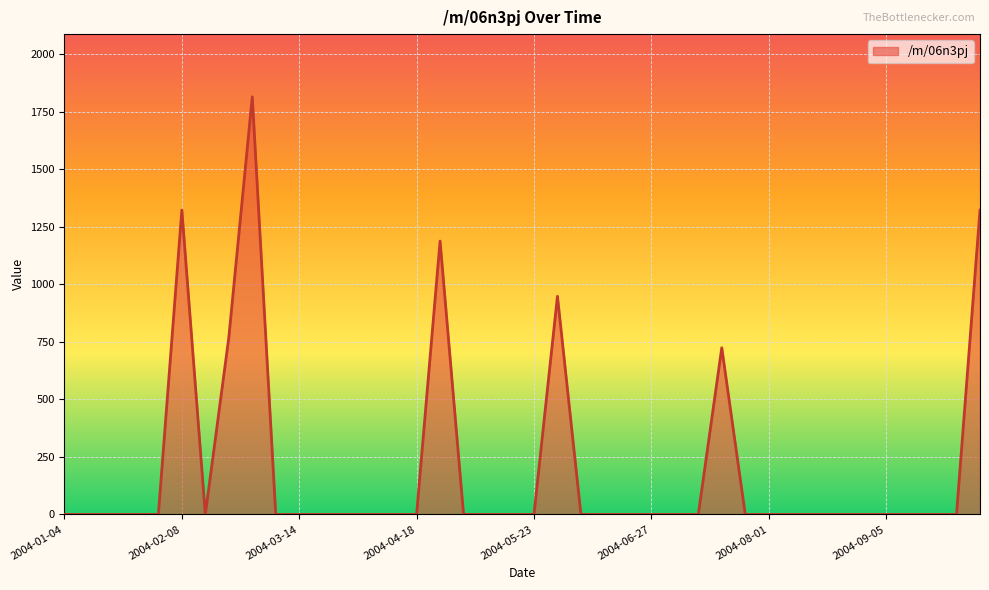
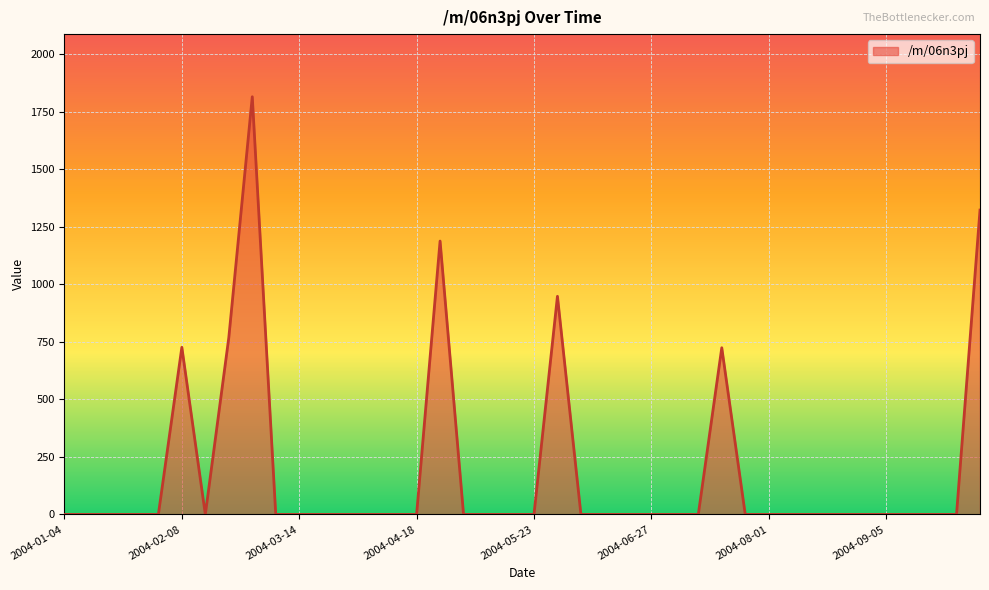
  {
    "2004-01-04": 0,
-   "2004-02-08": 1320,
+   "2004-02-08": 730,
    "2004-03-14": 0,
    "2004-04-18": 0,
    "2004-05-23": 0,
    "2004-06-27": 0,
    "2004-08-01": 0,
    "2004-09-05": 0
  }
